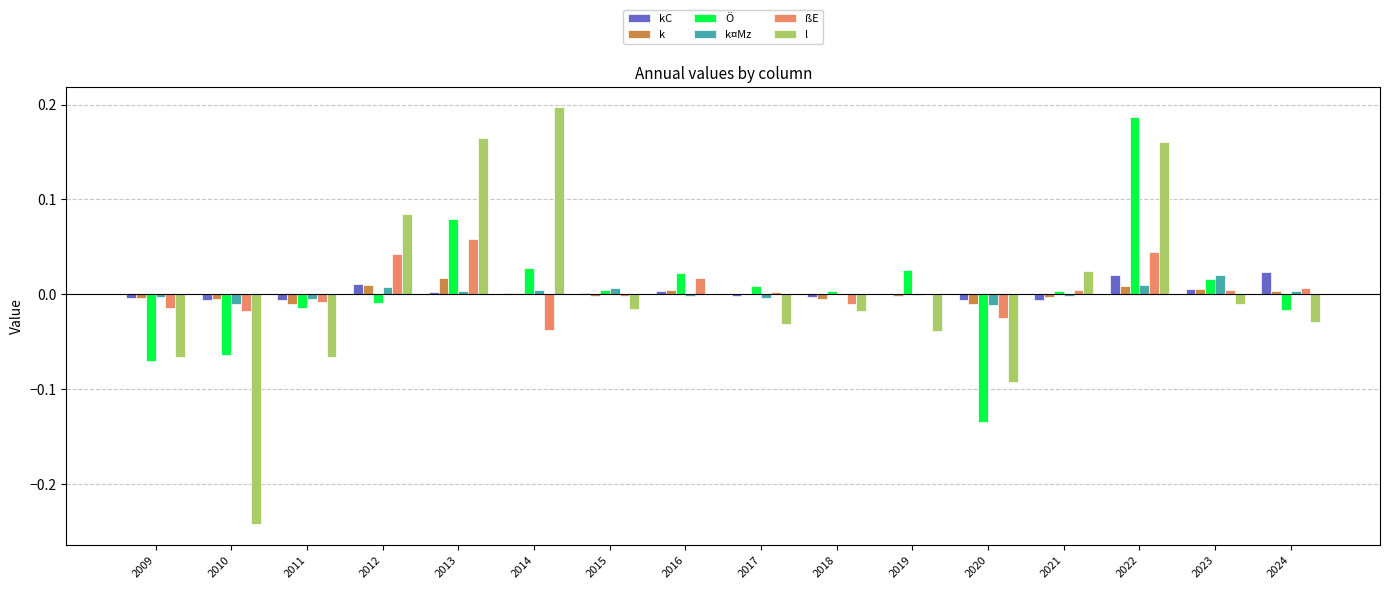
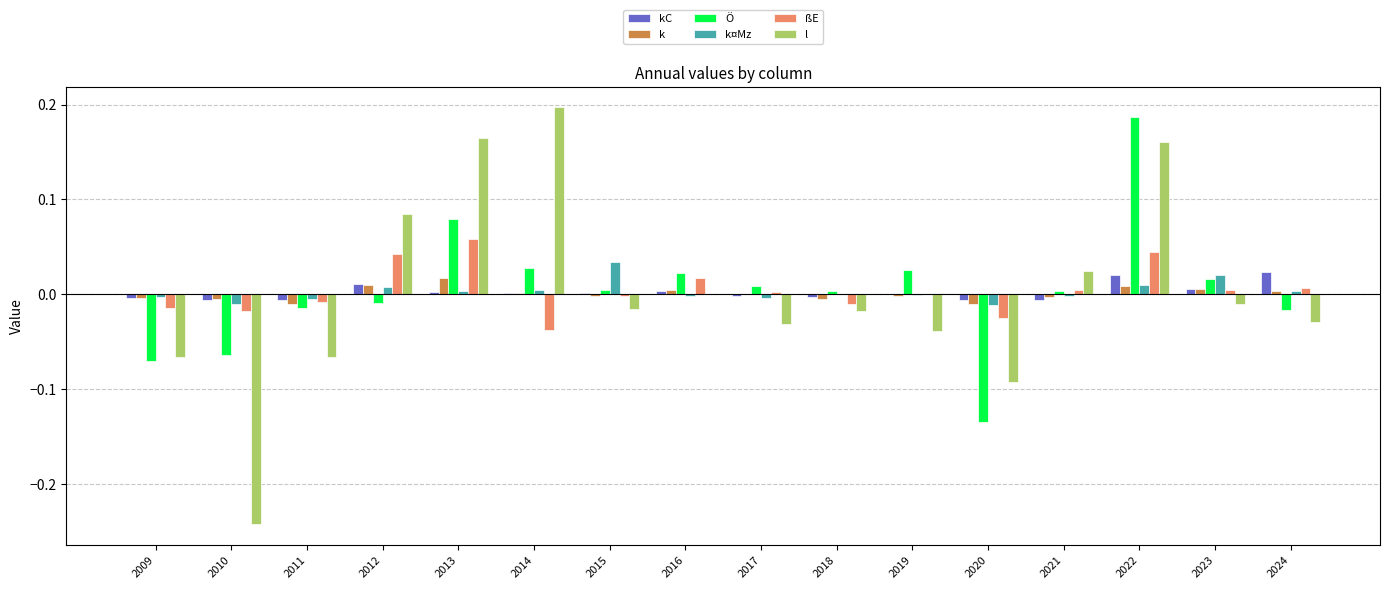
  {
    "kC": {
      "2009": 0.00,
      "2010": -0.01,
      "2011": -0.01,
      "2012": 0.01,
      "2016": 0.00,
      "2018": 0.00,
      "2019": 0.00,
      "2020": -0.01,
      "2021": -0.01,
      "2022": 0.02,
      "2023": 0.01,
      "2024": 0.02
    },
    "Ö": {
      "2009": -0.07,
      "2010": -0.06,
      "2011": -0.02,
      "2012": -0.01,
      "2013": 0.08,
      "2014": 0.03,
      "2015": 0.00,
      "2016": 0.02,
      "2017": 0.01,
      "2018": 0.00,
      "2019": 0.03,
      "2020": -0.14,
      "2021": 0.00,
      "2022": 0.19,
      "2023": 0.02,
      "2024": -0.02
    },
    "k¤Mz": {
      "2009": 0.00,
      "2010": -0.01,
      "2011": -0.01,
      "2012": 0.01,
      "2013": 0.00,
      "2014": 0.01,
-     "2015": 0.01,
+     "2015": 0.03,
      "2017": 0.00,
      "2018": 0.00,
      "2020": -0.01,
      "2022": 0.01,
      "2023": 0.02,
      "2024": 0.00
    },
    "l": {
      "2009": -0.07,
      "2010": -0.24,
      "2011": -0.07,
      "2012": 0.09,
      "2013": 0.17,
      "2014": 0.20,
      "2015": -0.02,
      "2016": 0.00,
      "2017": -0.03,
      "2018": -0.02,
      "2019": -0.04,
      "2020": -0.09,
      "2021": 0.03,
      "2022": 0.16,
      "2023": -0.01,
      "2024": -0.03
    }
  }
